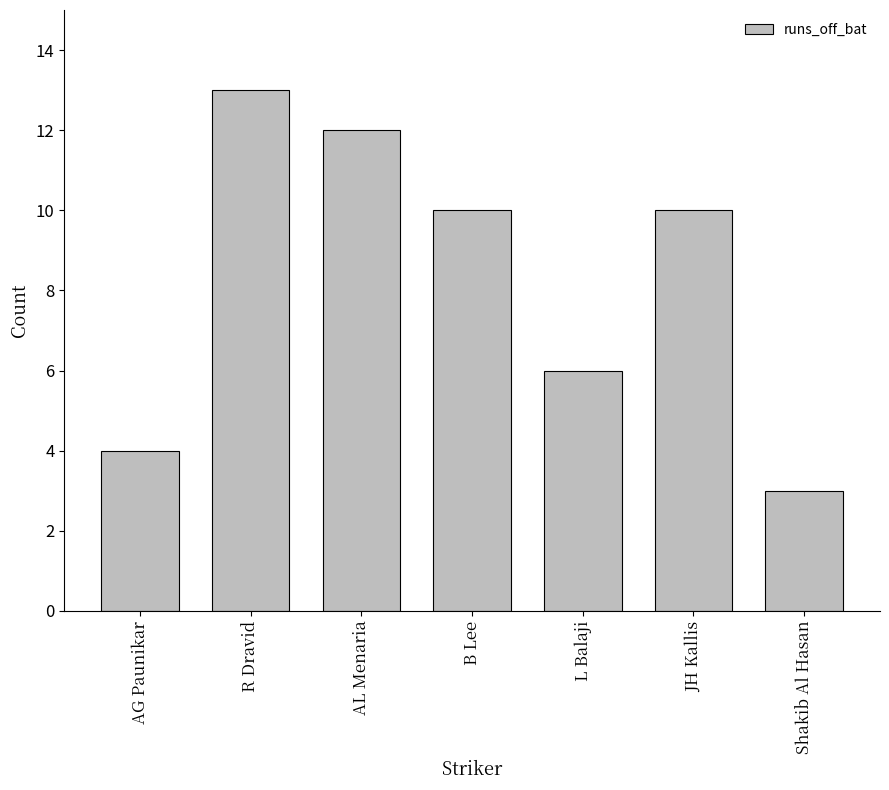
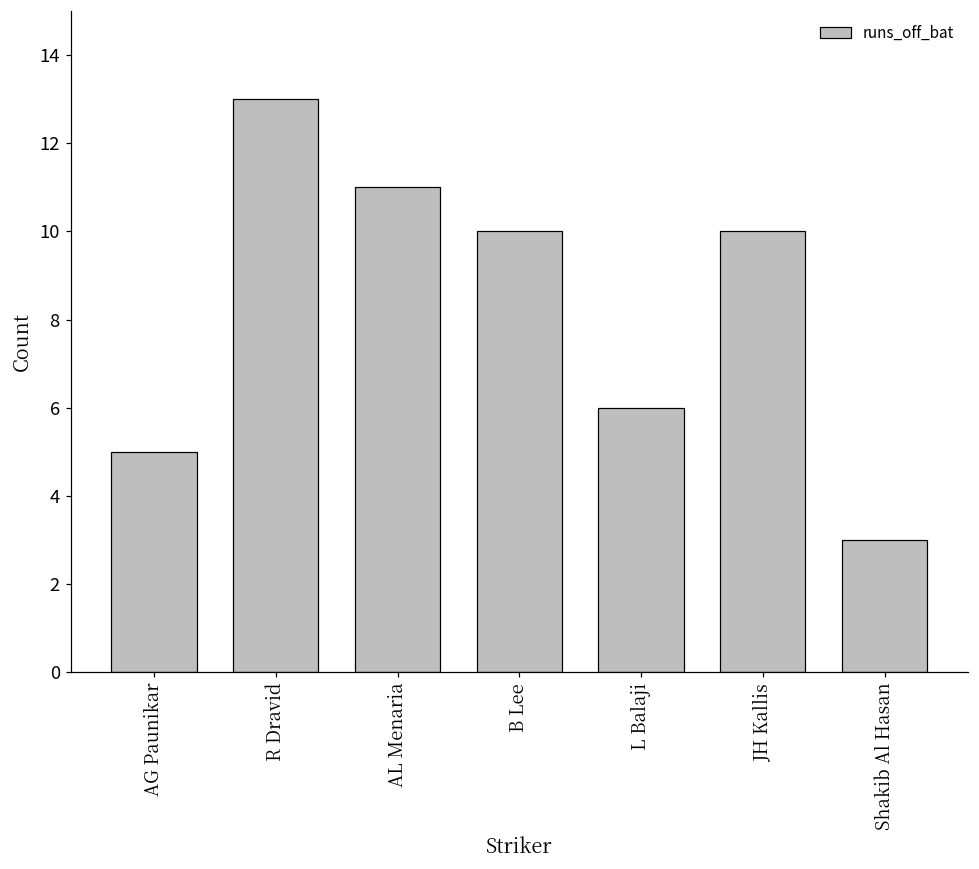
  {
-   "AG Paunikar": 4,
+   "AG Paunikar": 5,
    "R Dravid": 13,
-   "AL Menaria": 12,
+   "AL Menaria": 11,
    "B Lee": 10,
    "L Balaji": 6,
    "JH Kallis": 10,
    "Shakib Al Hasan": 3
  }
